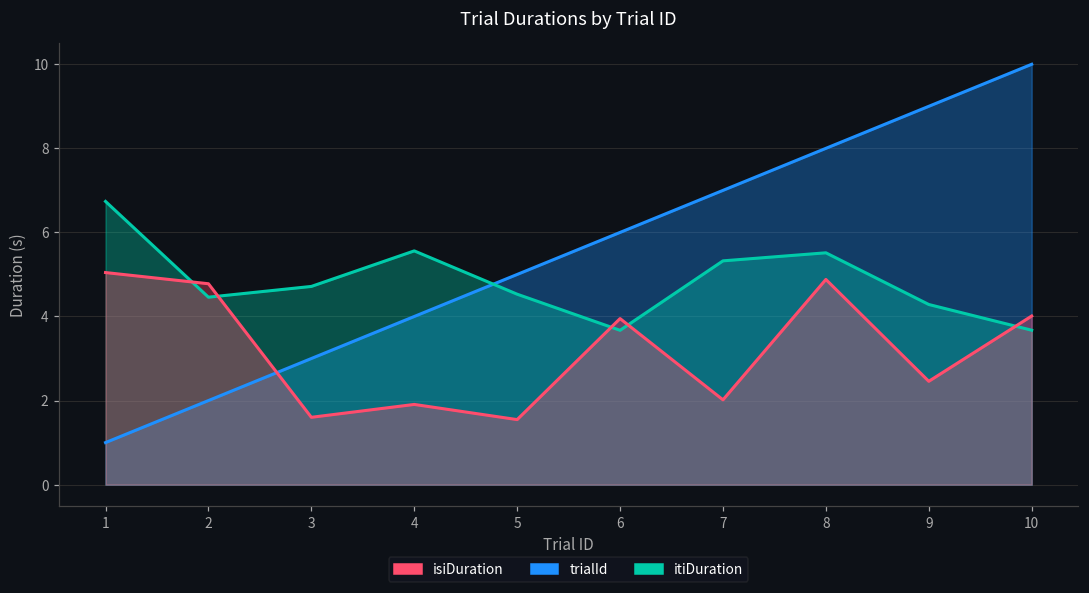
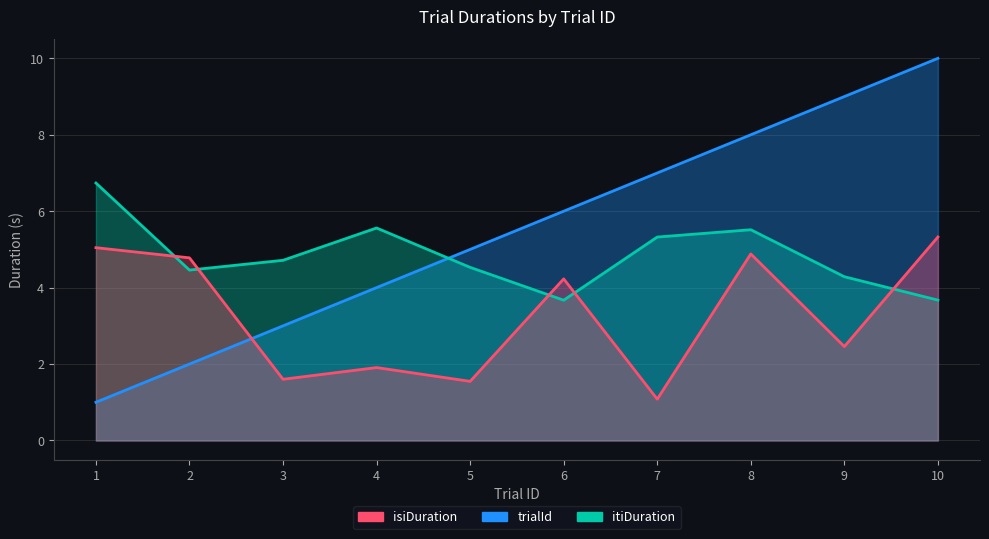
  {
    "isiDuration": {
      "1": 5.0,
      "2": 4.8,
      "3": 1.6,
      "4": 1.9,
      "5": 1.5,
-     "6": 4.0,
-     "7": 2.0,
+     "6": 4.2,
+     "7": 1.1,
      "8": 4.9,
      "9": 2.5,
-     "10": 4.0
+     "10": 5.3
    }
  }
